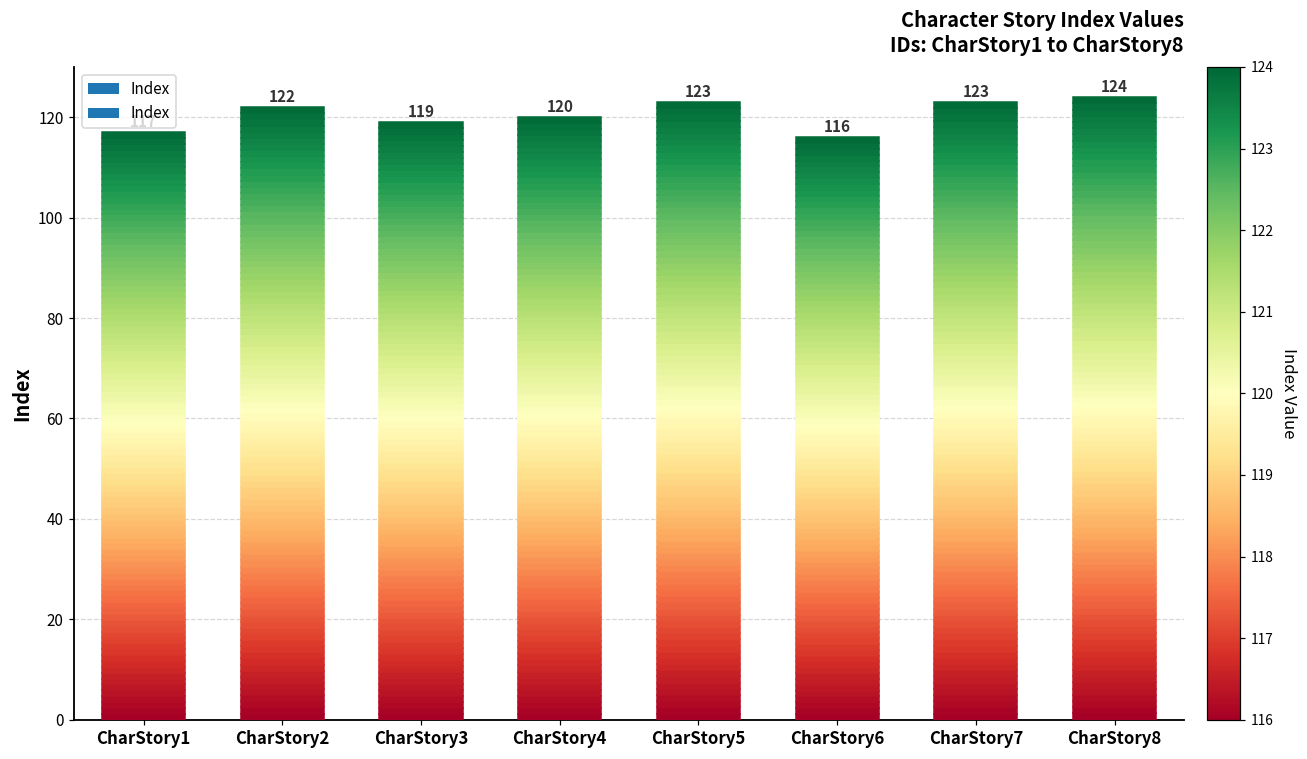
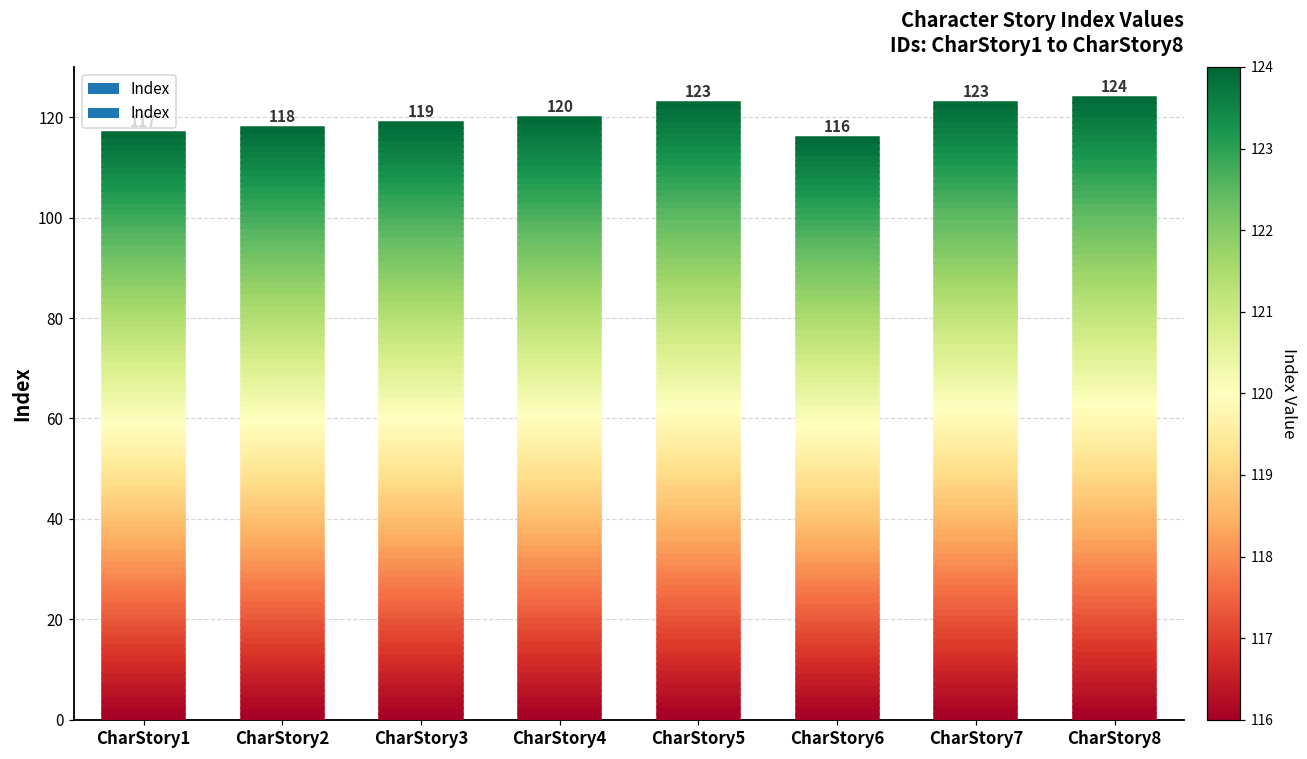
  {
-   "CharStory2": 122,
+   "CharStory2": 118,
    "CharStory3": 119,
    "CharStory4": 120,
    "CharStory5": 123,
    "CharStory6": 116,
    "CharStory7": 123,
    "CharStory8": 124
  }
